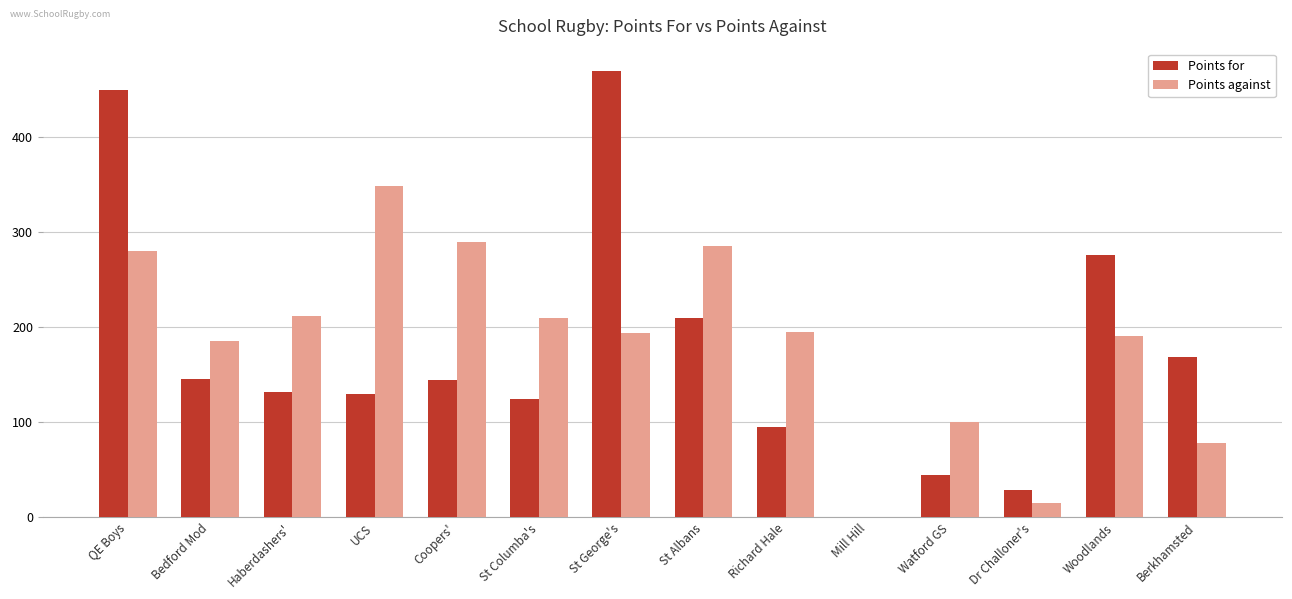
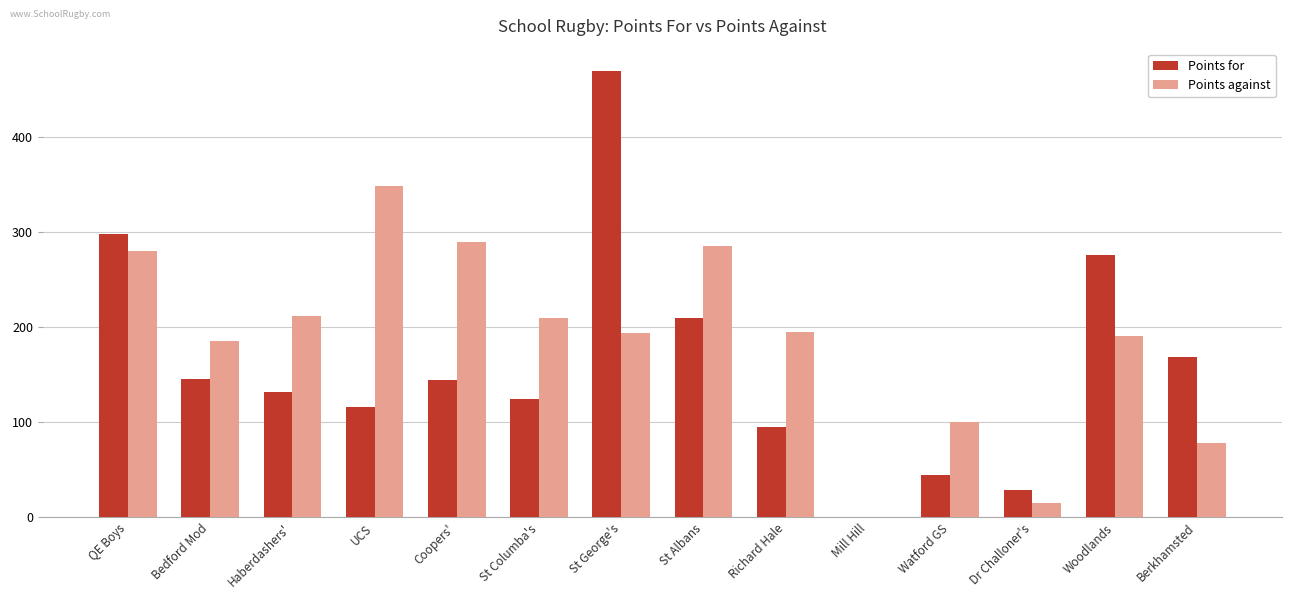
  {
    "Points for": {
-     "QE Boys": 450,
+     "QE Boys": 300,
      "Bedford Mod": 150,
      "Haberdashers'": 130,
-     "UCS": 130,
+     "UCS": 120,
      "Coopers'": 150,
      "St Columba's": 130,
      "St George's": 470,
      "St Albans": 210,
      "Richard Hale": 100,
      "Mill Hill": 0,
      "Watford GS": 50,
      "Dr Challoner's": 30,
      "Woodlands": 280,
      "Berkhamsted": 170
    },
    "Points against": {
      "QE Boys": 280,
      "Bedford Mod": 190,
      "Haberdashers'": 210,
      "UCS": 350,
      "Coopers'": 290,
      "St Columba's": 210,
      "St George's": 190,
      "St Albans": 290,
      "Richard Hale": 200,
      "Mill Hill": 0,
      "Watford GS": 100,
      "Dr Challoner's": 20,
      "Woodlands": 190,
      "Berkhamsted": 80
    }
  }
